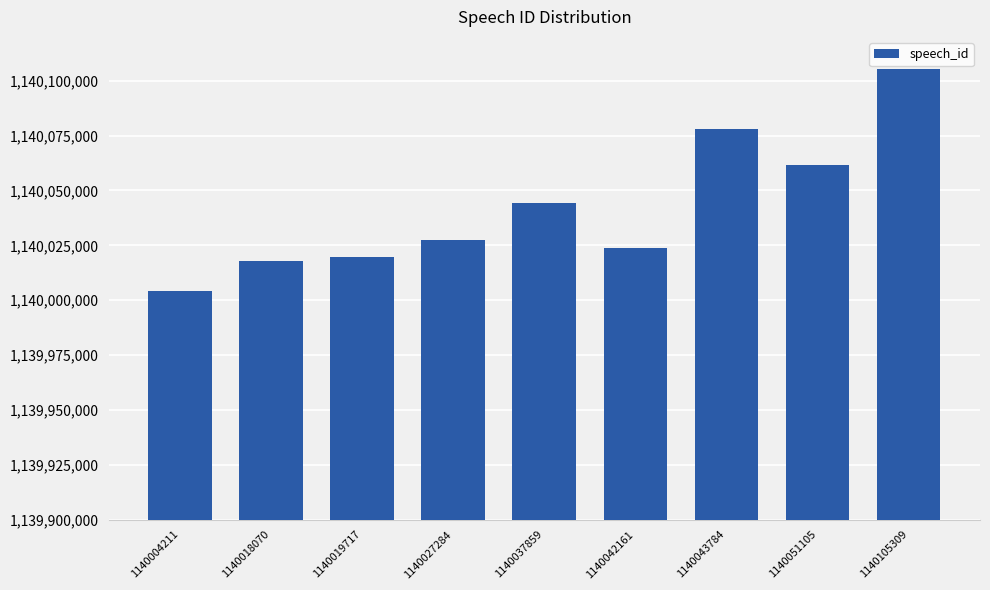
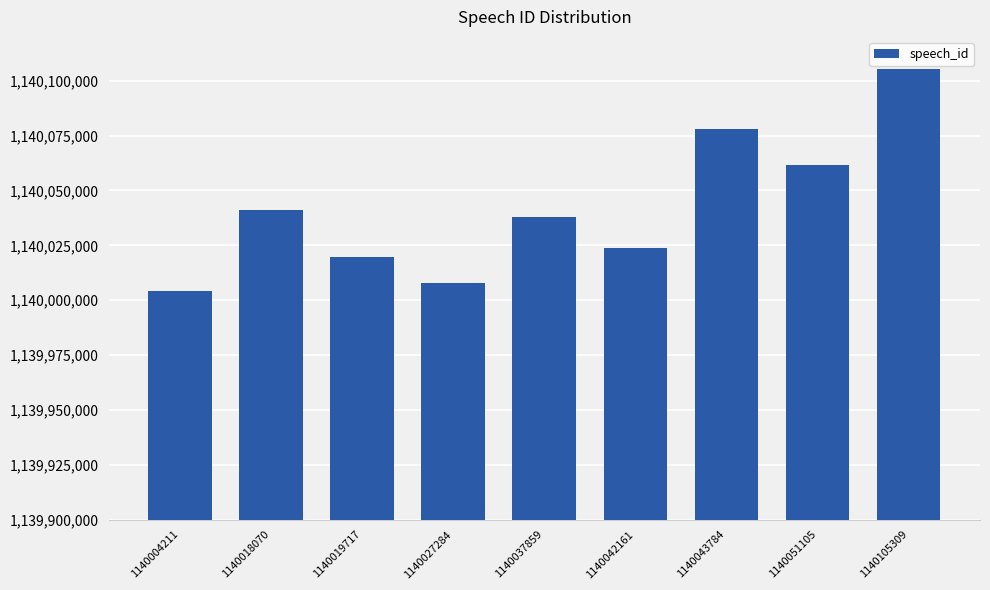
  {
    "1140004211": "1,140,004,000",
-   "1140018070": "1,140,018,000",
+   "1140018070": "1,140,041,000",
    "1140019717": "1,140,020,000",
-   "1140027284": "1,140,027,000",
-   "1140037859": "1,140,044,000",
+   "1140027284": "1,140,008,000",
+   "1140037859": "1,140,038,000",
    "1140042161": "1,140,024,000",
    "1140043784": "1,140,078,000",
    "1140051105": "1,140,062,000",
    "1140105309": "1,140,105,000"
  }
